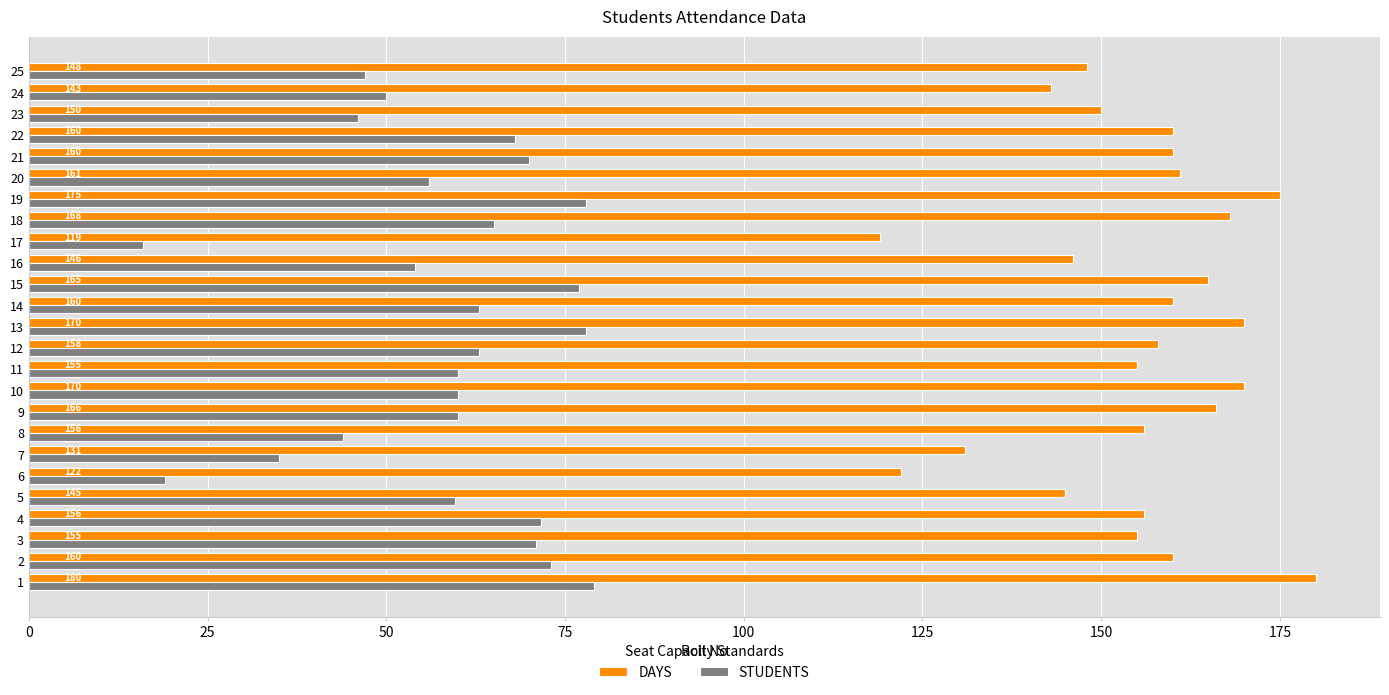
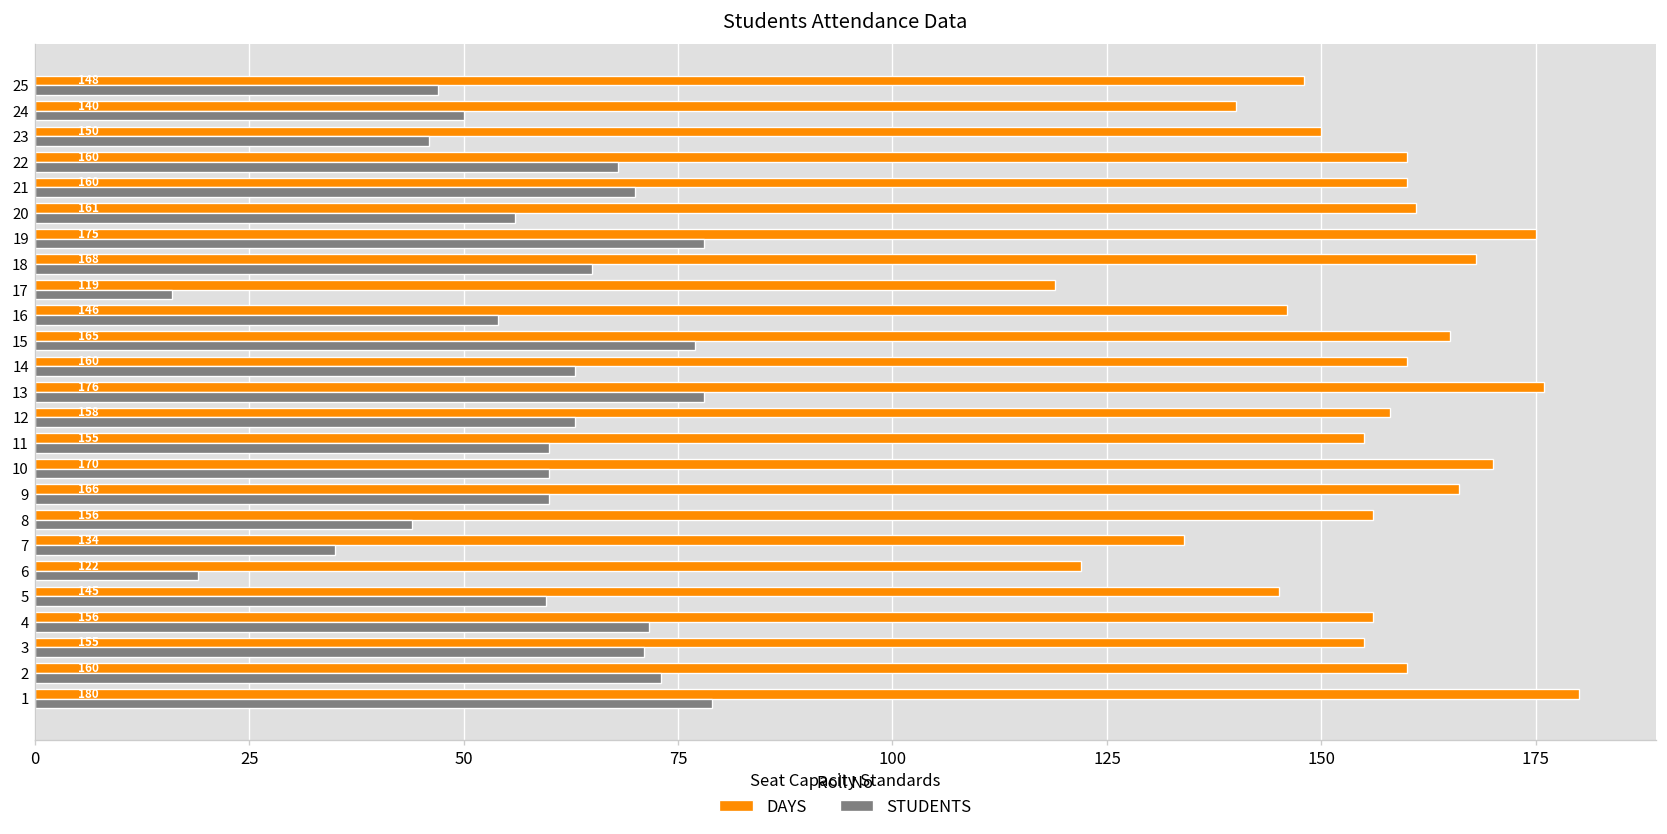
  {
    "DAYS": {
      "25": 148,
-     "24": 143,
+     "24": 140,
      "23": 150,
      "22": 160,
      "21": 160,
      "20": 161,
      "19": 175,
      "18": 168,
      "17": 119,
      "16": 146,
      "15": 165,
      "14": 160,
-     "13": 170,
+     "13": 176,
      "12": 158,
      "11": 155,
      "10": 170,
      "9": 166,
      "8": 156,
-     "7": 131,
+     "7": 134,
      "6": 122,
      "5": 145,
      "4": 156,
      "3": 155,
      "2": 160,
      "1": 180
    },
    "STUDENTS": {
      "25": 47,
      "24": 50,
      "23": 46,
      "22": 68,
      "21": 70,
      "20": 56,
      "19": 78,
      "18": 65,
      "17": 16,
      "16": 54,
      "15": 77,
      "14": 63,
      "13": 78,
      "12": 63,
      "11": 60,
      "10": 60,
      "9": 60,
      "8": 44,
      "7": 35,
      "6": 19,
      "5": 60,
      "4": 72,
      "3": 71,
      "2": 73,
      "1": 79
    }
  }
